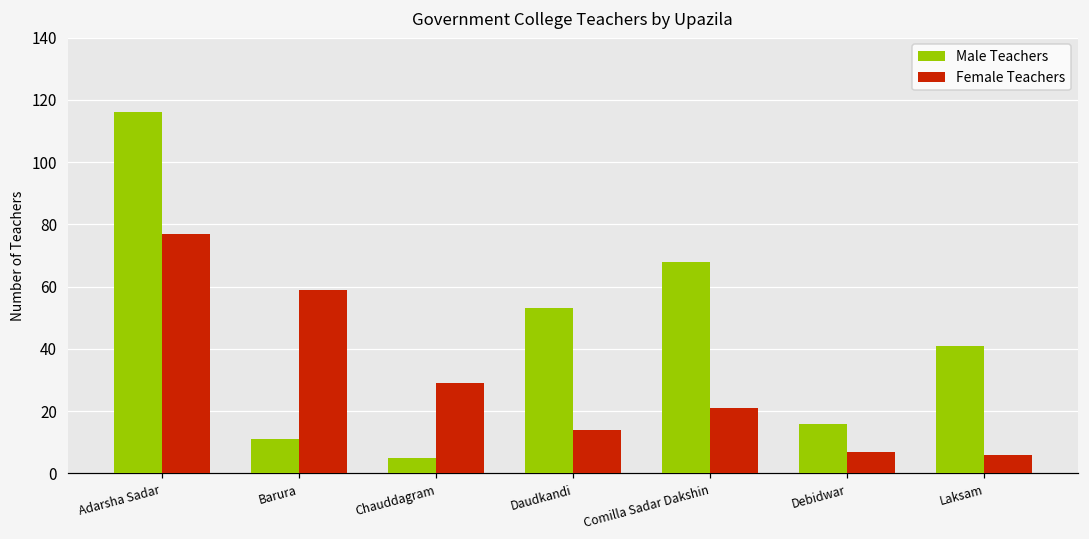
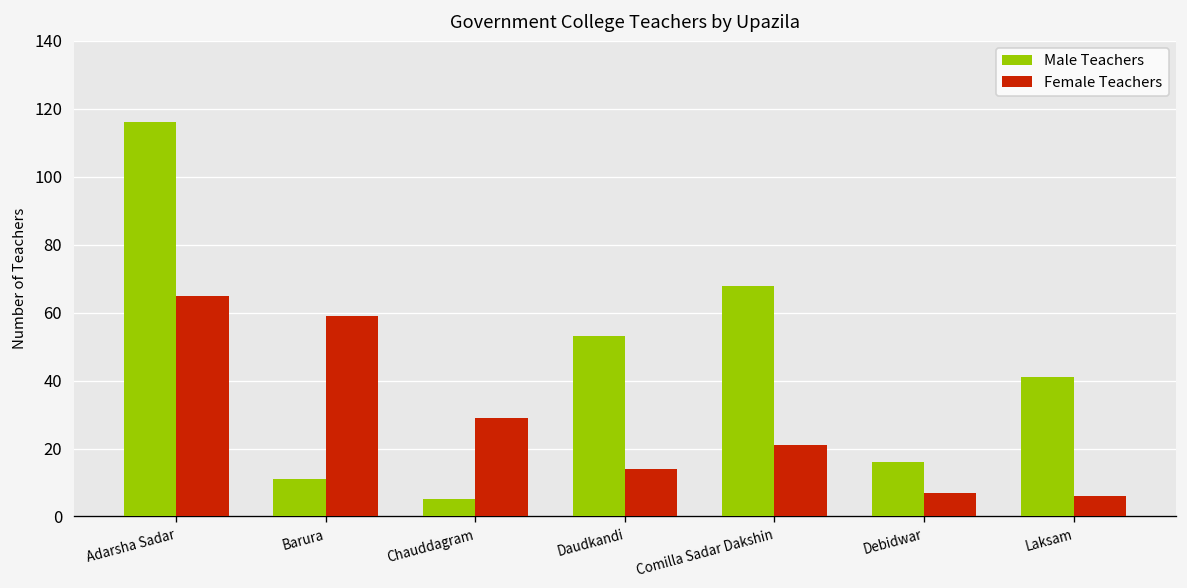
  {
    "Male Teachers": {
      "Adarsha Sadar": 116,
      "Barura": 11,
      "Chauddagram": 5,
      "Daudkandi": 53,
      "Comilla Sadar Dakshin": 68,
      "Debidwar": 16,
      "Laksam": 41
    },
    "Female Teachers": {
-     "Adarsha Sadar": 77,
+     "Adarsha Sadar": 65,
      "Barura": 59,
      "Chauddagram": 29,
      "Daudkandi": 14,
      "Comilla Sadar Dakshin": 21,
      "Debidwar": 7,
      "Laksam": 6
    }
  }
